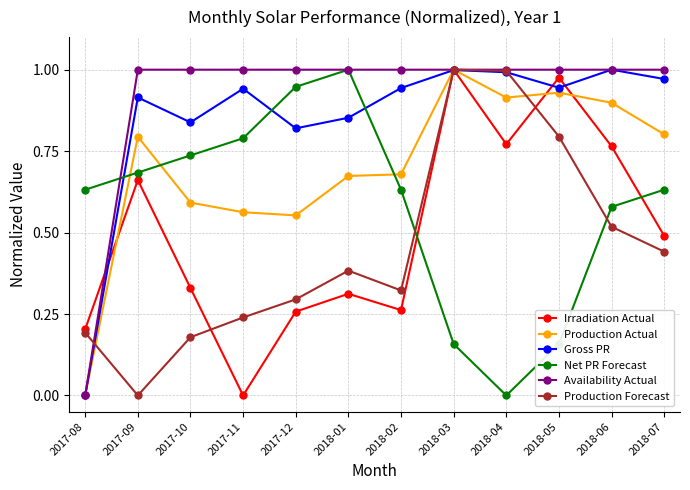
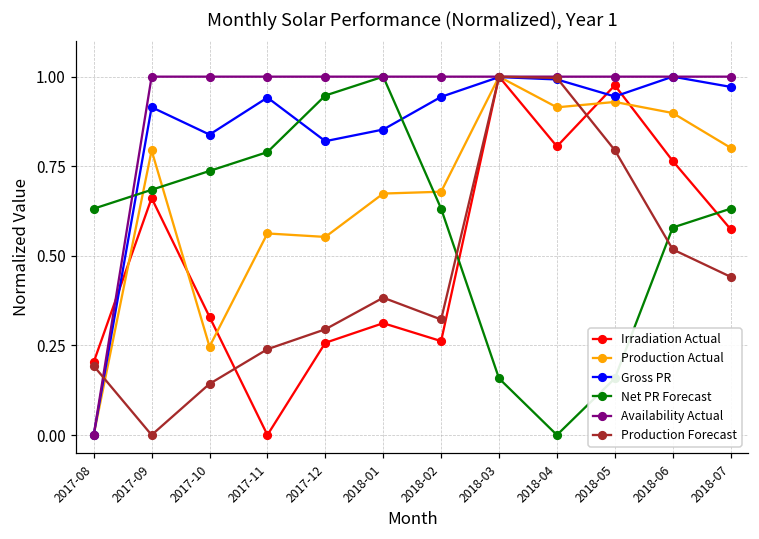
  {
    "Irradiation Actual": {
      "2017-08": 0.20,
      "2017-09": 0.66,
      "2017-10": 0.33,
      "2017-11": 0.00,
      "2017-12": 0.26,
      "2018-01": 0.31,
      "2018-02": 0.26,
-     "2018-04": 0.77,
+     "2018-04": 0.81,
      "2018-05": 0.98,
      "2018-06": 0.76,
-     "2018-07": 0.49
+     "2018-07": 0.57
    },
    "Production Actual": {
      "2017-09": 0.79,
-     "2017-10": 0.59,
+     "2017-10": 0.25,
      "2017-11": 0.56,
      "2017-12": 0.55,
      "2018-01": 0.67,
      "2018-02": 0.68,
      "2018-04": 0.91,
      "2018-05": 0.93,
      "2018-06": 0.90,
      "2018-07": 0.80
    },
    "Gross PR": {
      "2017-09": 0.91,
      "2017-10": 0.84,
      "2017-11": 0.94,
      "2017-12": 0.82,
      "2018-01": 0.85,
      "2018-02": 0.94,
      "2018-05": 0.94,
      "2018-07": 0.97
    },
    "Net PR Forecast": {
      "2017-08": 0.63,
      "2017-09": 0.68,
      "2017-10": 0.74,
      "2017-11": 0.79,
      "2017-12": 0.95,
      "2018-02": 0.63,
      "2018-03": 0.16,
      "2018-04": 0.00,
      "2018-06": 0.58,
      "2018-07": 0.63
    },
    "Availability Actual": {
      "2017-09": 1.00,
      "2017-10": 1.00,
      "2017-11": 1.00,
      "2017-12": 1.00,
      "2018-02": 1.00,
      "2018-05": 1.00,
      "2018-07": 1.00
    },
    "Production Forecast": {
      "2017-08": 0.19,
      "2017-09": 0.00,
-     "2017-10": 0.18,
+     "2017-10": 0.14,
      "2017-11": 0.24,
      "2017-12": 0.29,
      "2018-01": 0.38,
      "2018-02": 0.32,
      "2018-05": 0.79,
      "2018-06": 0.52,
      "2018-07": 0.44
    }
  }
